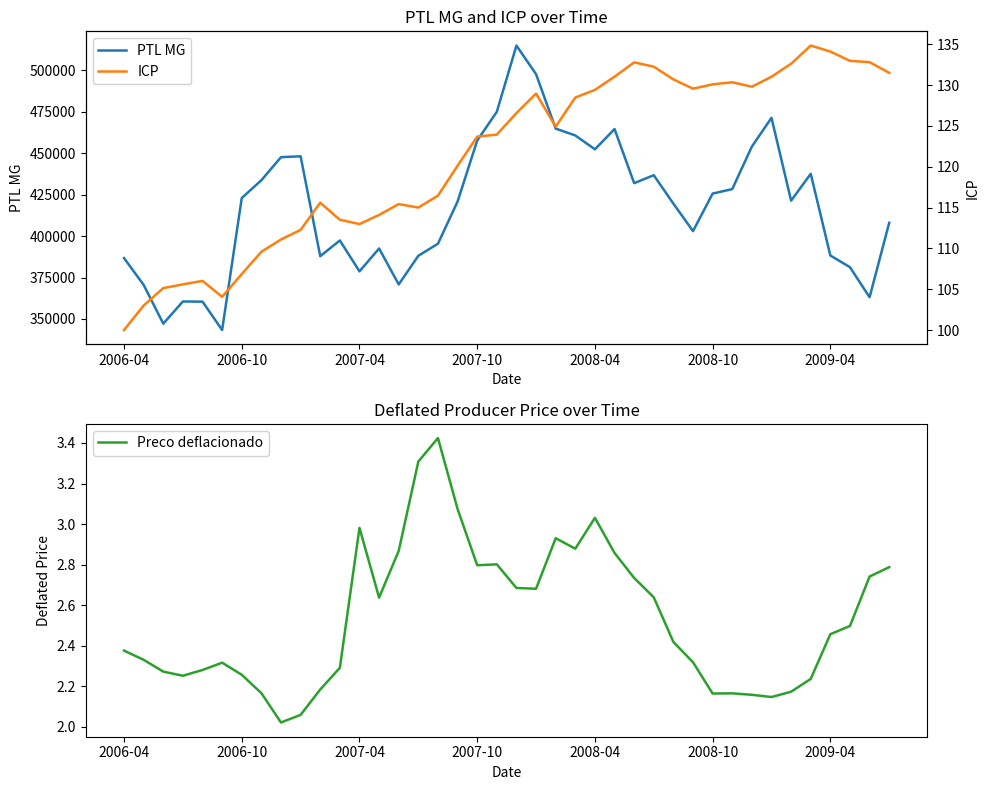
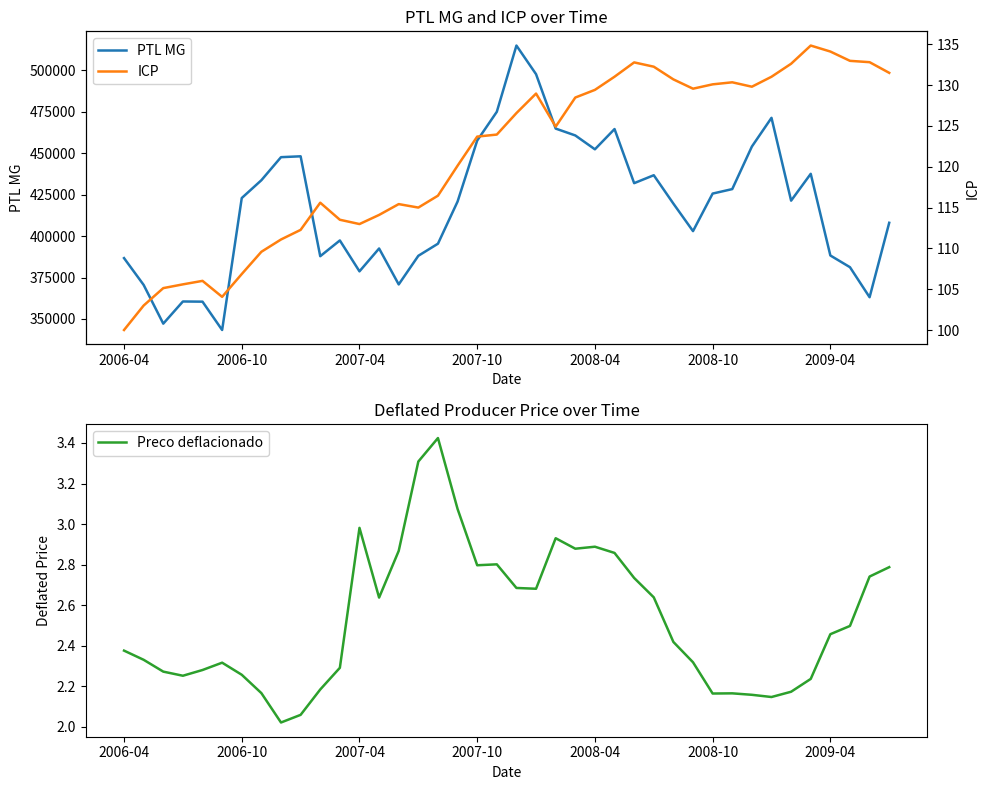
  {
    "Deflated Producer Price over Time": {
      "2006-04": 2.38,
      "2006-10": 2.26,
      "2007-04": 2.98,
      "2007-10": 2.80,
-     "2008-04": 3.03,
+     "2008-04": 2.89,
      "2008-10": 2.16,
      "2009-04": 2.46
    }
  }
